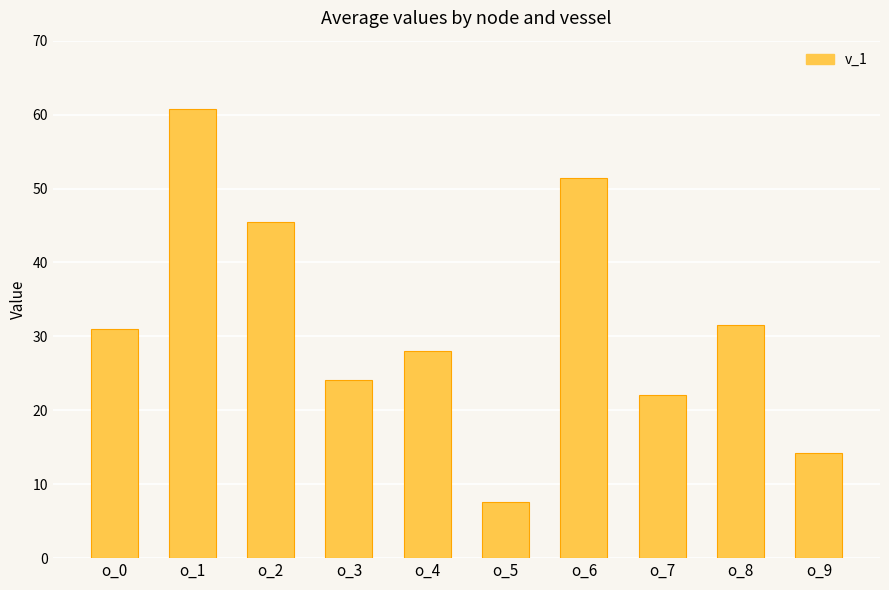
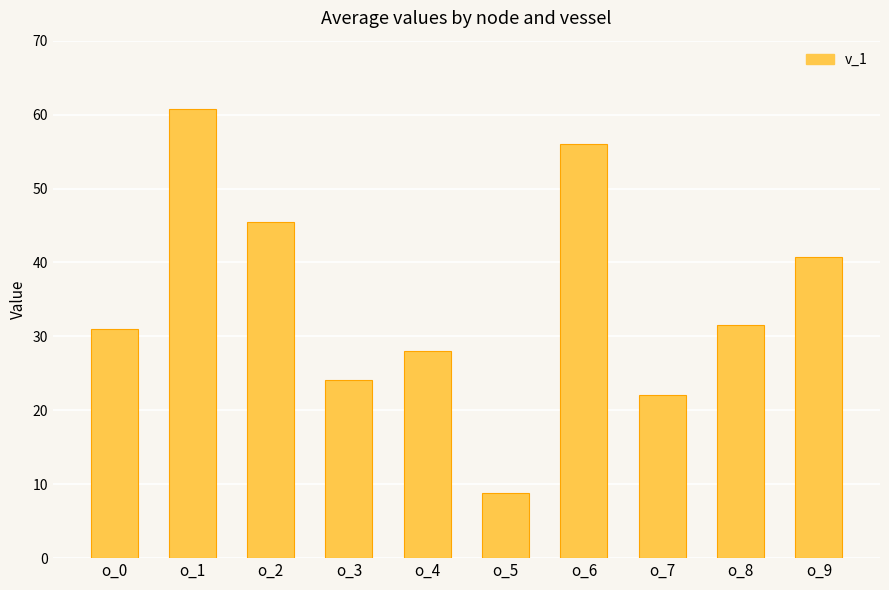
  {
    "o_0": 31,
    "o_1": 61,
    "o_2": 45,
    "o_3": 24,
    "o_4": 28,
-   "o_5": 8,
-   "o_6": 51,
+   "o_5": 9,
+   "o_6": 56,
    "o_7": 22,
    "o_8": 32,
-   "o_9": 14
+   "o_9": 41
  }
